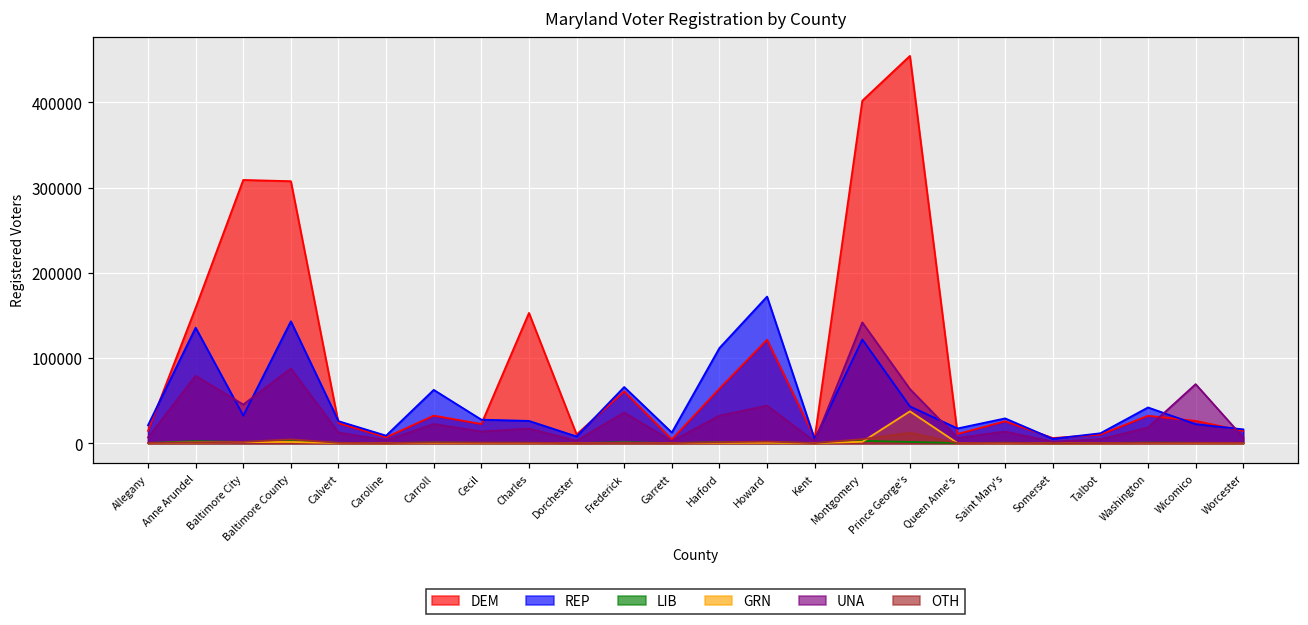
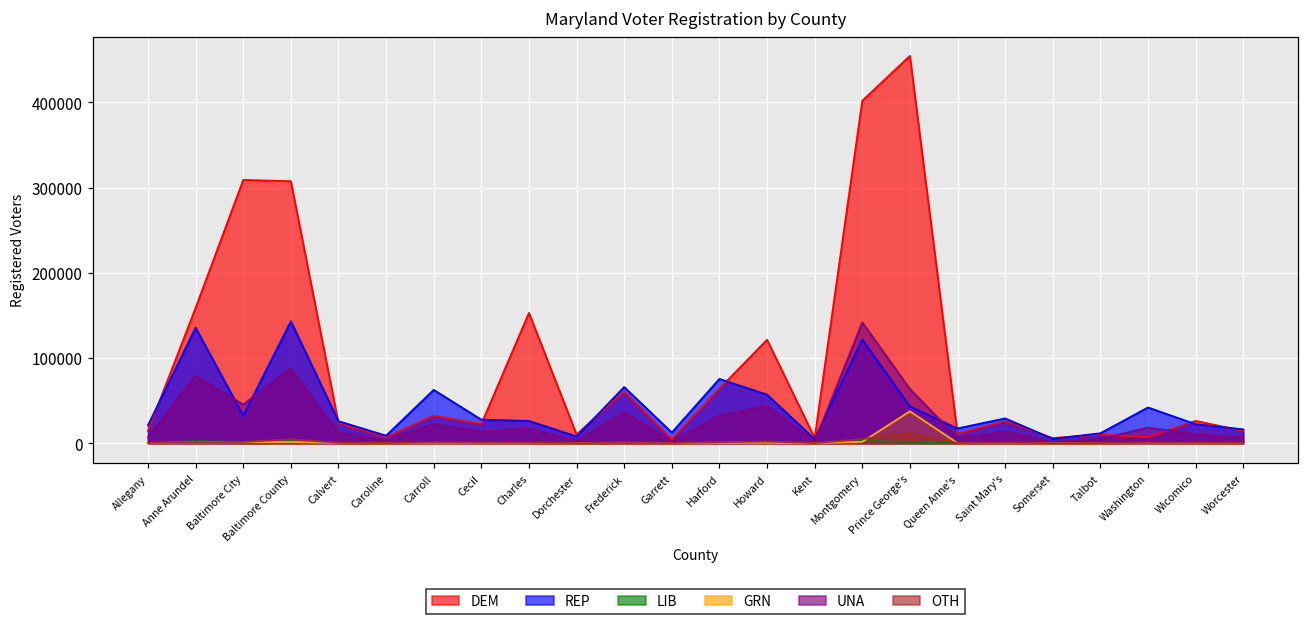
  {
    "DEM": {
      "Allegany": 10000,
      "Anne Arundel": 160000,
      "Baltimore City": 310000,
      "Baltimore County": 310000,
      "Carroll": 30000,
      "Cecil": 20000,
      "Charles": 150000,
      "Frederick": 60000,
      "Harford": 60000,
      "Howard": 120000,
      "Montgomery": 400000,
      "Prince George's": 450000,
      "Queen Anne's": 10000,
      "Saint Mary's": 30000,
-     "Washington": 30000,
+     "Washington": 10000,
      "Wicomico": 30000
    },
    "REP": {
      "Allegany": 20000,
      "Anne Arundel": 140000,
      "Baltimore City": 30000,
      "Baltimore County": 140000,
      "Carroll": 60000,
      "Cecil": 30000,
      "Charles": 30000,
      "Frederick": 70000,
      "Garrett": 10000,
-     "Harford": 110000,
-     "Howard": 170000,
+     "Harford": 80000,
+     "Howard": 60000,
      "Montgomery": 120000,
      "Prince George's": 40000,
      "Queen Anne's": 20000,
      "Saint Mary's": 30000,
      "Washington": 40000,
      "Wicomico": 20000
    },
    "LIB": {
      "Prince George's": 0
    },
    "GRN": {
      "Prince George's": 40000
    },
    "UNA": {
      "Allegany": 10000,
      "Anne Arundel": 80000,
      "Baltimore City": 50000,
      "Baltimore County": 90000,
      "Calvert": 10000,
      "Carroll": 20000,
      "Cecil": 10000,
      "Charles": 20000,
      "Frederick": 40000,
      "Harford": 30000,
      "Howard": 40000,
      "Montgomery": 140000,
      "Prince George's": 60000,
      "Queen Anne's": 10000,
      "Saint Mary's": 10000,
      "Talbot": 0,
      "Washington": 20000,
-     "Wicomico": 70000,
+     "Wicomico": 10000,
      "Worcester": 10000
    },
    "OTH": {
      "Prince George's": 10000
    }
  }
